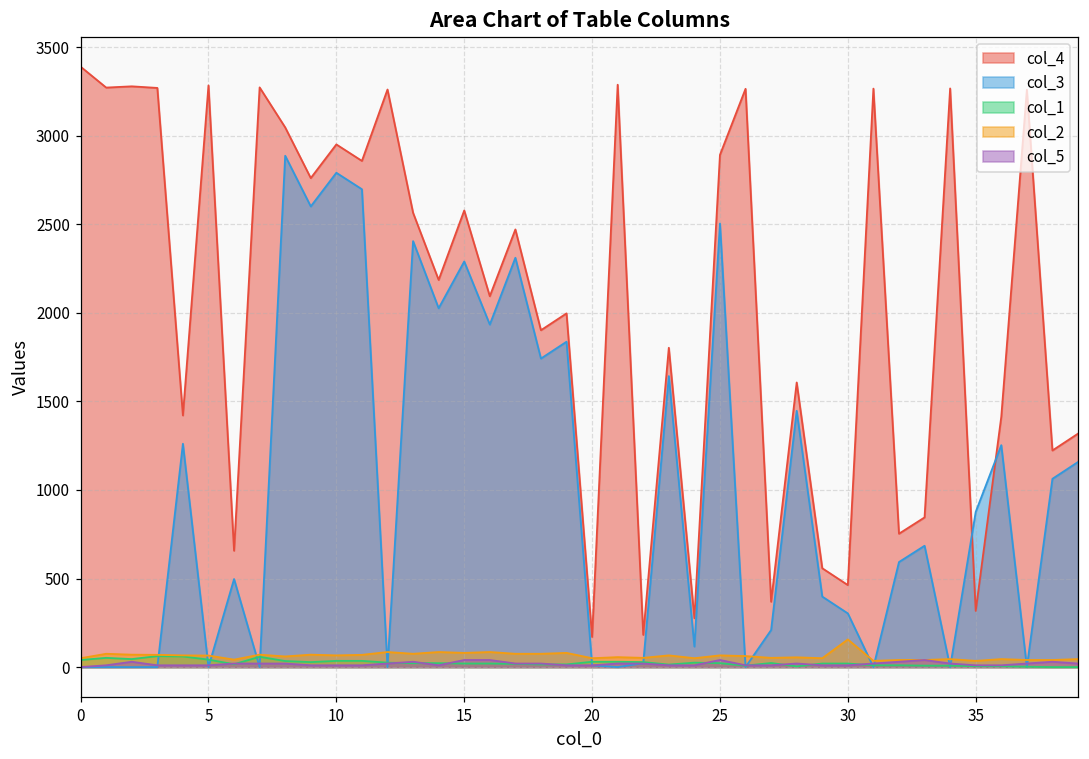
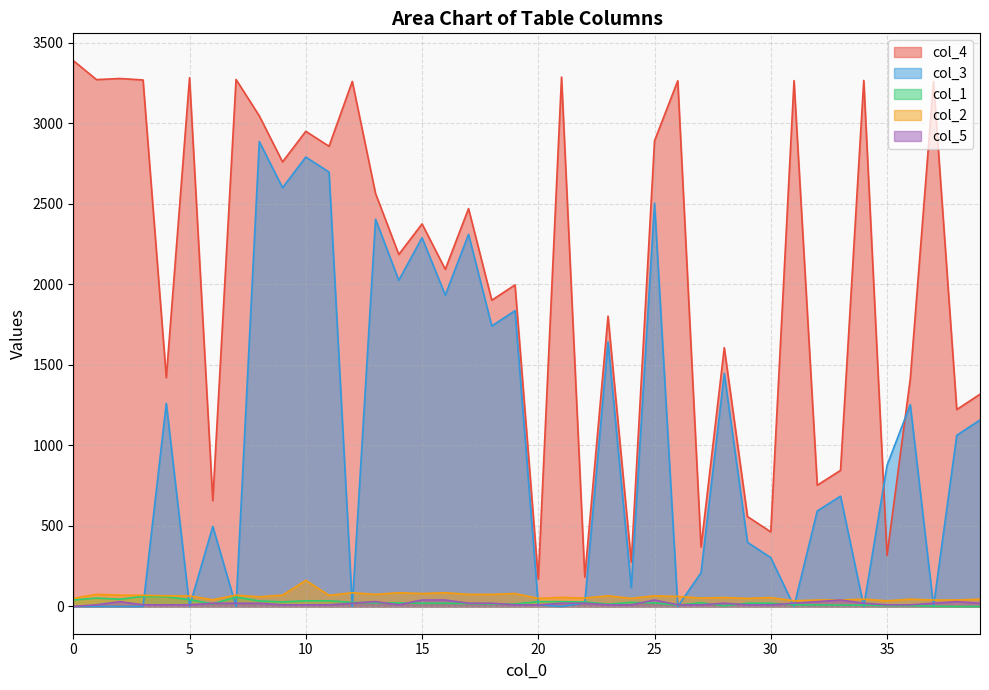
  {
    "col_4": {
      "0": 3390,
      "5": 3280,
      "10": 2950,
-     "15": 2580,
+     "15": 2380,
      "20": 170,
      "25": 2890,
      "30": 460,
      "35": 320
    },
    "col_3": {
      "10": 2790,
      "15": 2290,
      "25": 2500,
      "30": 300,
      "35": 880
    },
    "col_1": {
      "5": 40,
      "10": 40,
      "15": 20,
      "20": 30,
      "25": 20
    },
    "col_2": {
      "5": 70,
-     "10": 70,
+     "10": 160,
      "15": 80,
      "20": 50,
      "25": 70,
-     "30": 160,
+     "30": 60,
      "35": 40
    },
    "col_5": {
      "10": 10,
      "15": 40,
      "25": 40
    }
  }
